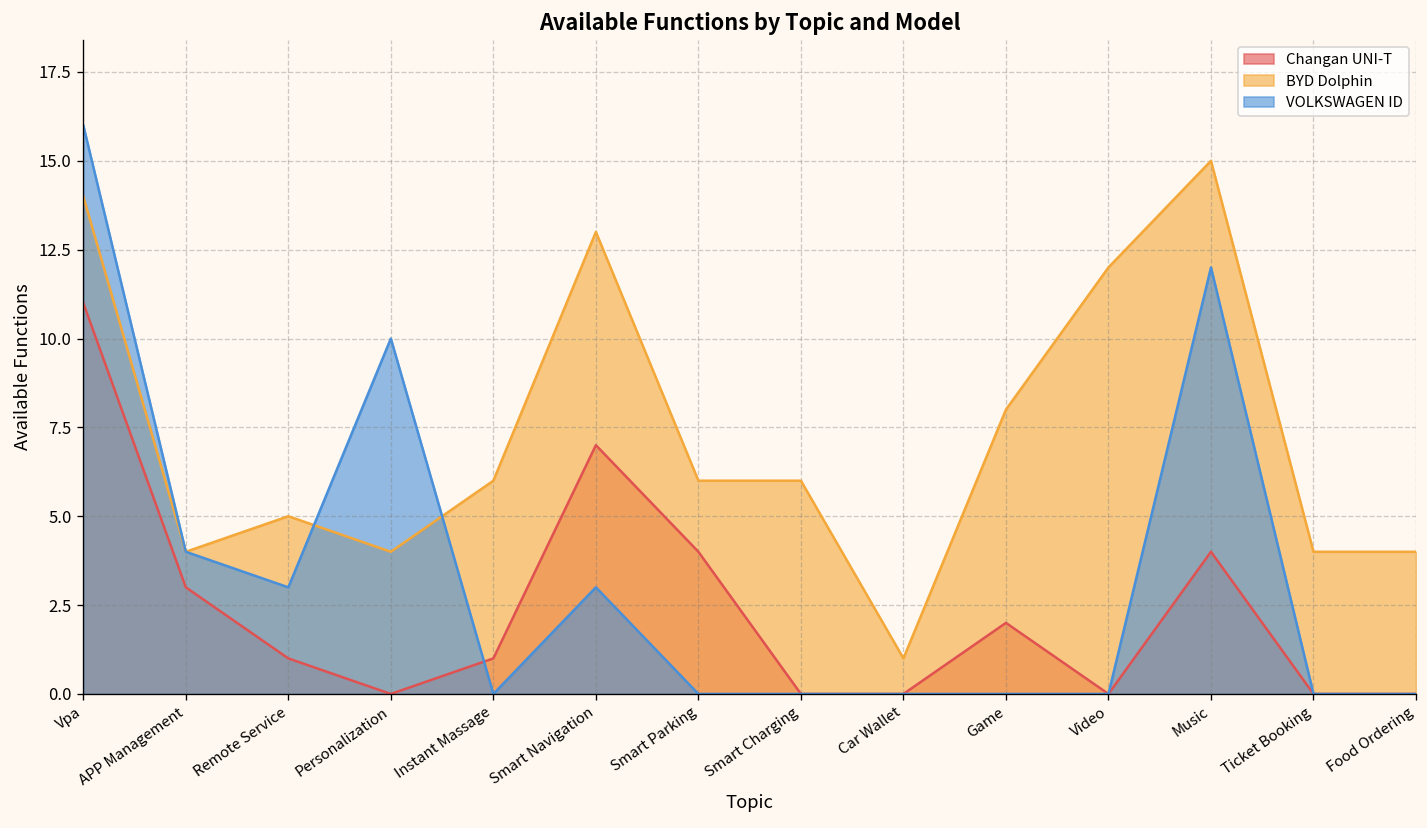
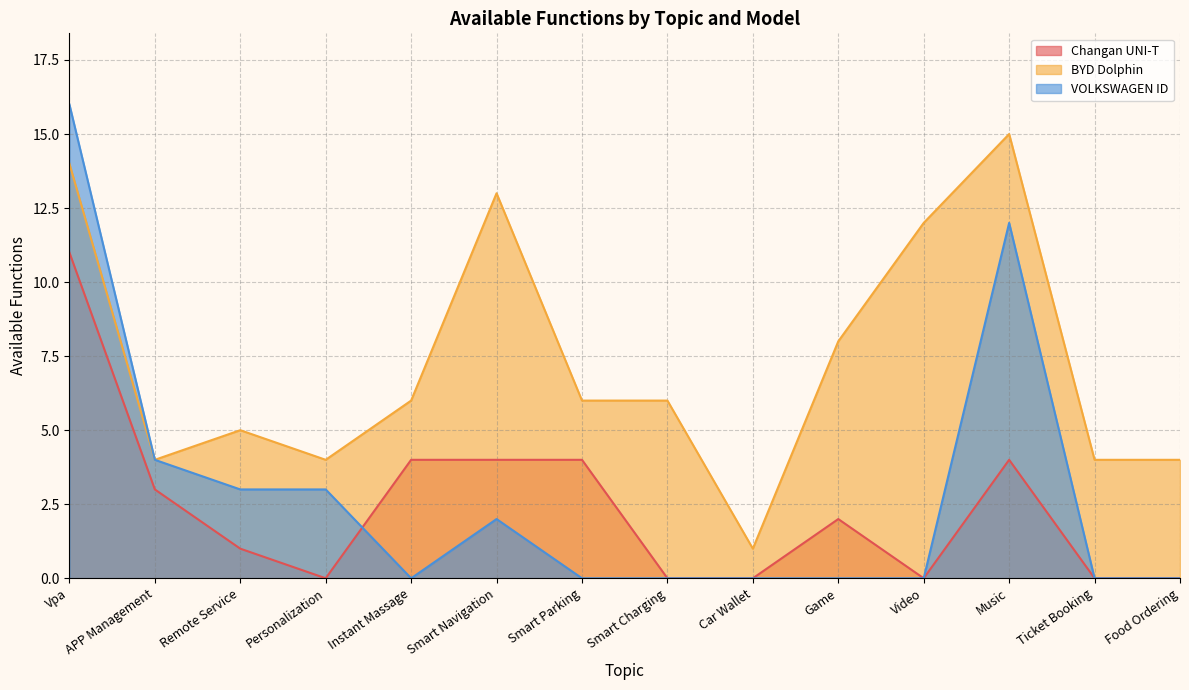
  {
    "Changan UNI-T": {
      "Vpa": 11,
      "APP Management": 3,
      "Remote Service": 1,
      "Personalization": 0,
-     "Instant Massage": 1,
-     "Smart Navigation": 7,
+     "Instant Massage": 4,
+     "Smart Navigation": 4,
      "Smart Parking": 4,
      "Game": 2,
      "Music": 4
    },
    "BYD Dolphin": {
      "Vpa": 14,
      "Remote Service": 5,
      "Personalization": 4,
      "Instant Massage": 6,
      "Smart Navigation": 13,
      "Smart Parking": 6,
      "Smart Charging": 6,
      "Car Wallet": 1,
      "Game": 8,
      "Video": 12,
      "Music": 15,
      "Ticket Booking": 4,
      "Food Ordering": 4
    },
    "VOLKSWAGEN ID": {
      "Vpa": 16,
      "Remote Service": 3,
-     "Personalization": 10,
+     "Personalization": 3,
      "Instant Massage": 0,
-     "Smart Navigation": 3,
+     "Smart Navigation": 2,
      "Smart Parking": 0,
      "Game": 0,
      "Music": 12
    }
  }
